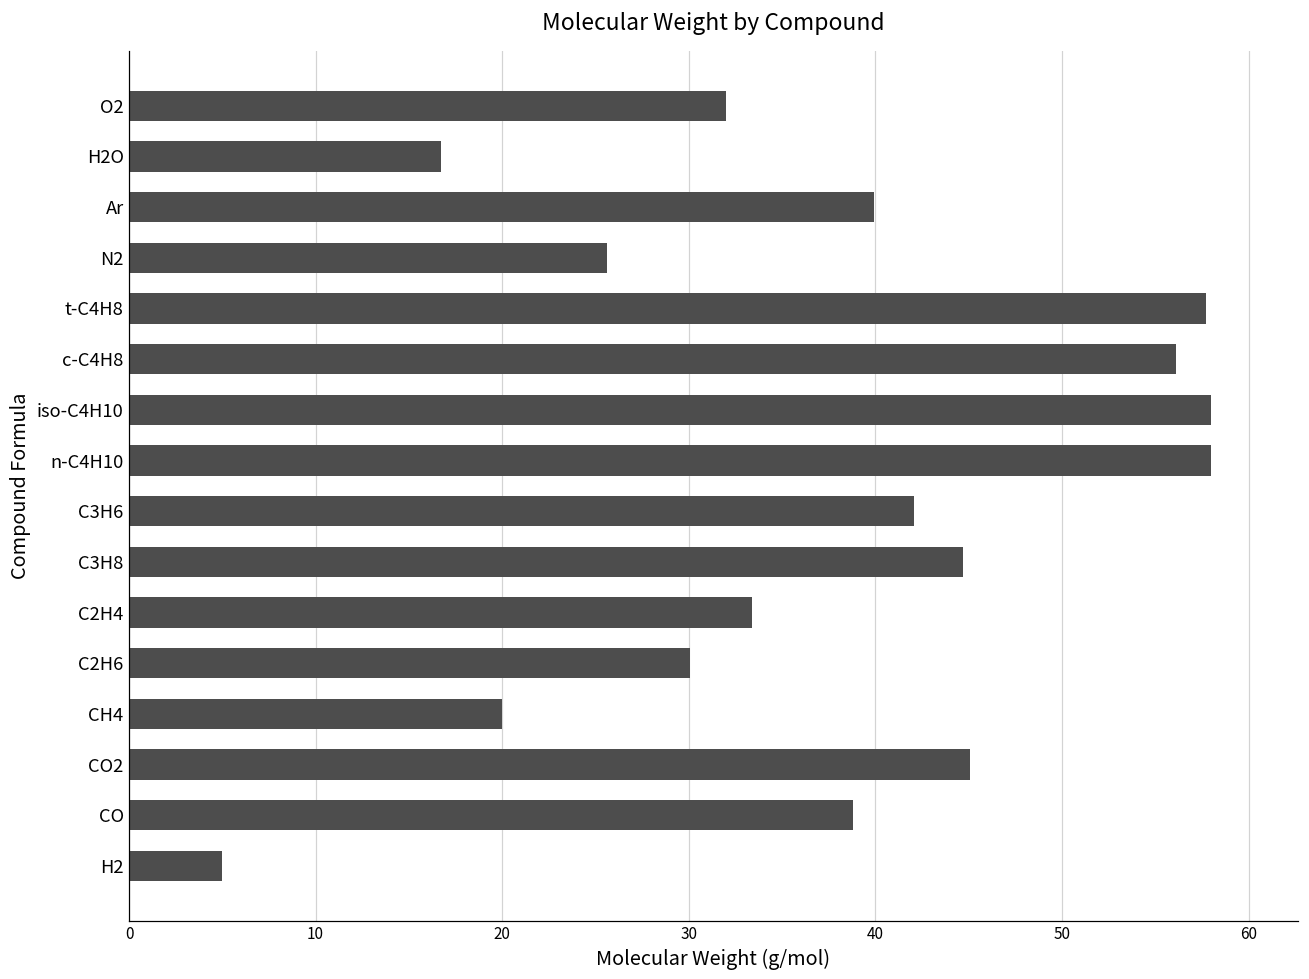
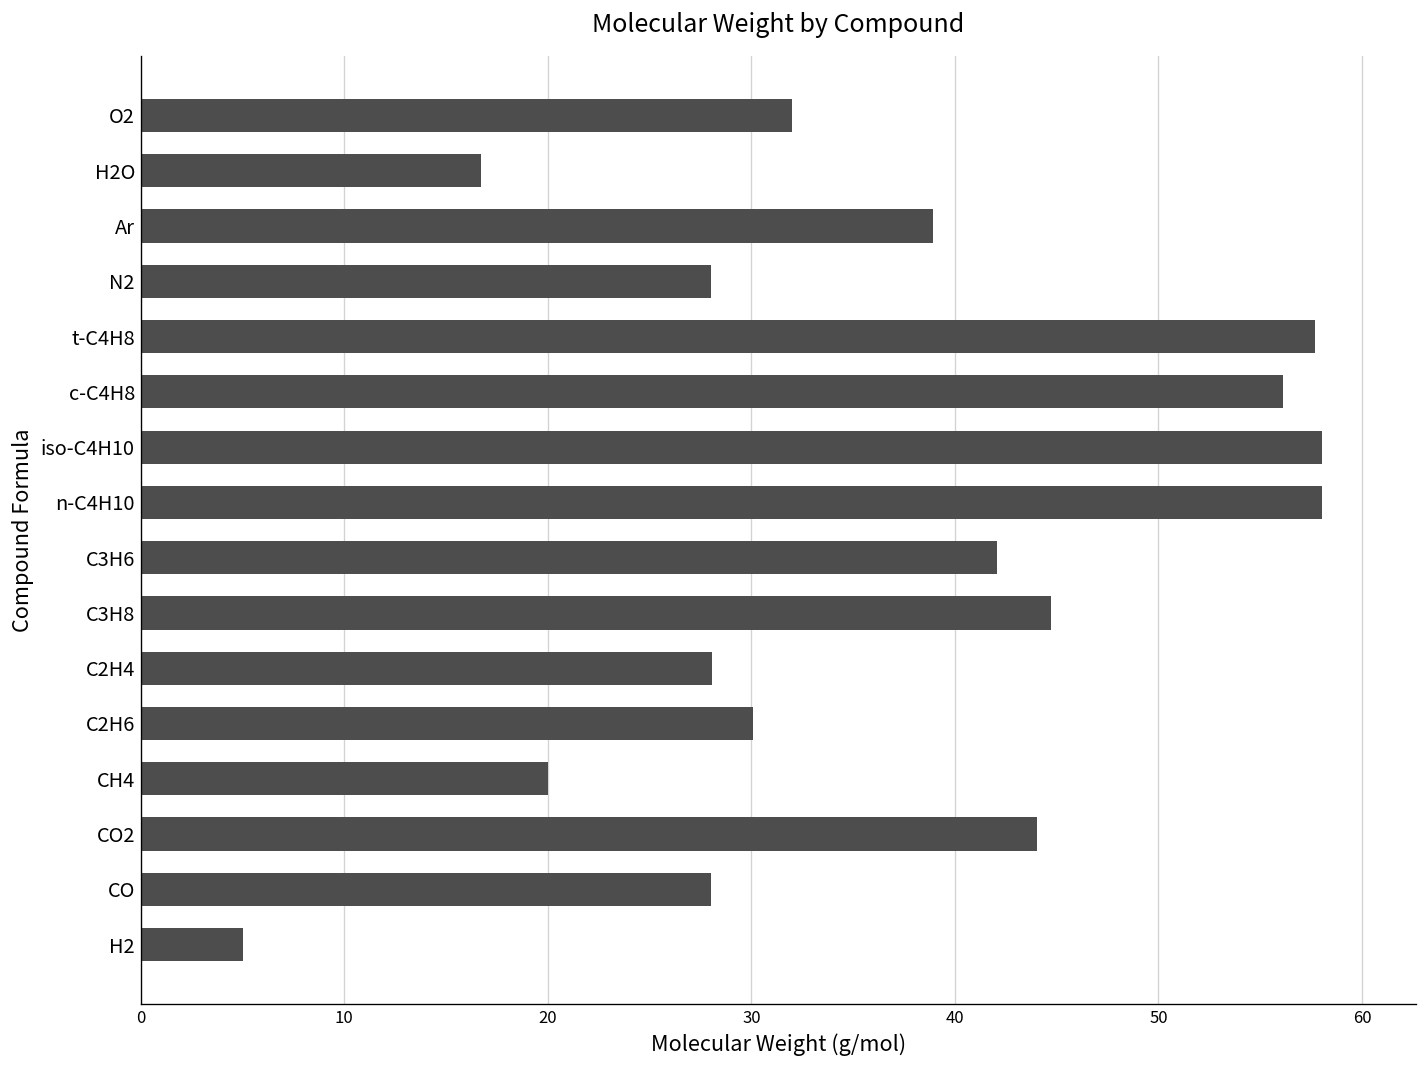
  {
    "O2": 32.0,
    "H2O": 16.7,
-   "Ar": 39.9,
-   "N2": 25.6,
+   "Ar": 38.9,
+   "N2": 28.0,
    "t-C4H8": 57.7,
    "c-C4H8": 56.1,
    "iso-C4H10": 58.0,
    "n-C4H10": 58.0,
    "C3H6": 42.1,
    "C3H8": 44.7,
-   "C2H4": 33.4,
+   "C2H4": 28.1,
    "C2H6": 30.1,
    "CH4": 20.0,
-   "CO2": 45.1,
-   "CO": 38.8,
+   "CO2": 44.0,
+   "CO": 28.0,
    "H2": 5.0
  }
